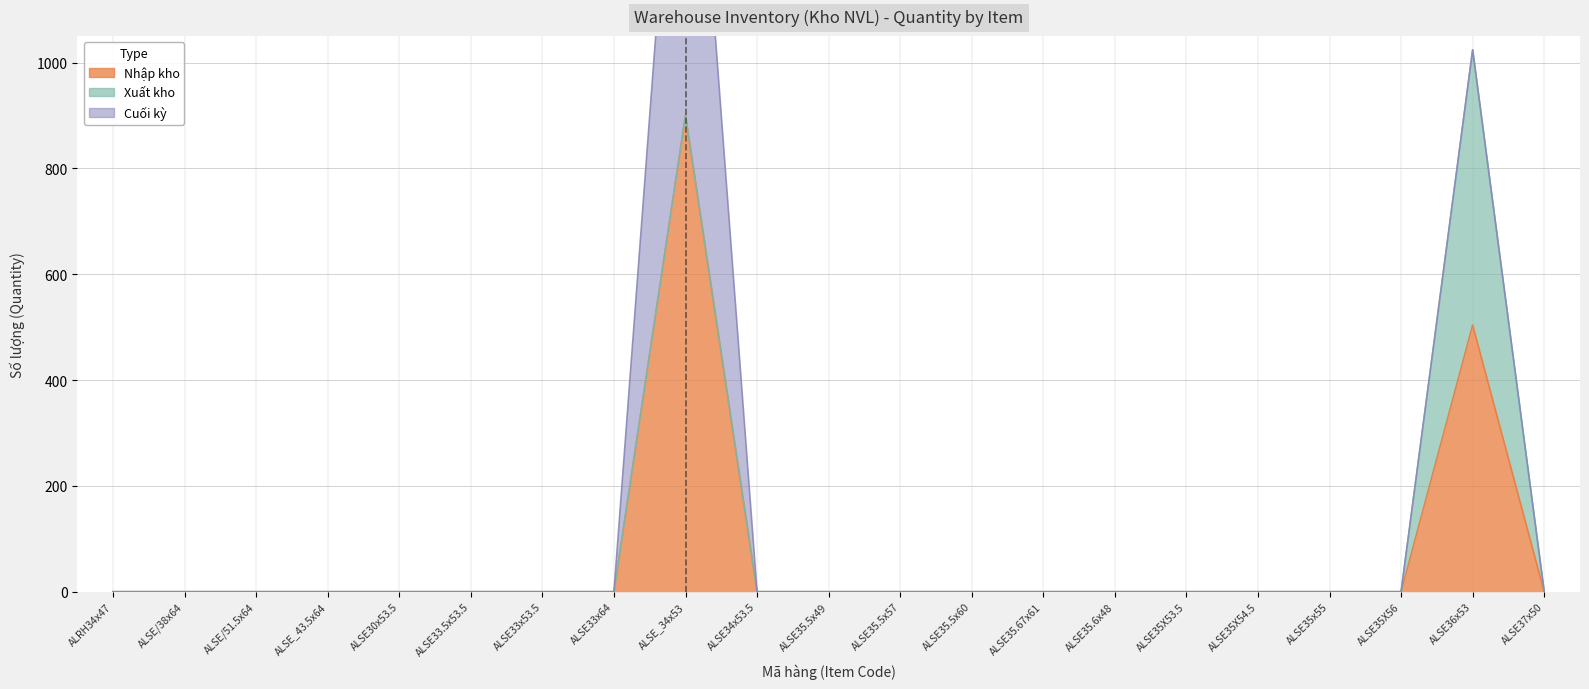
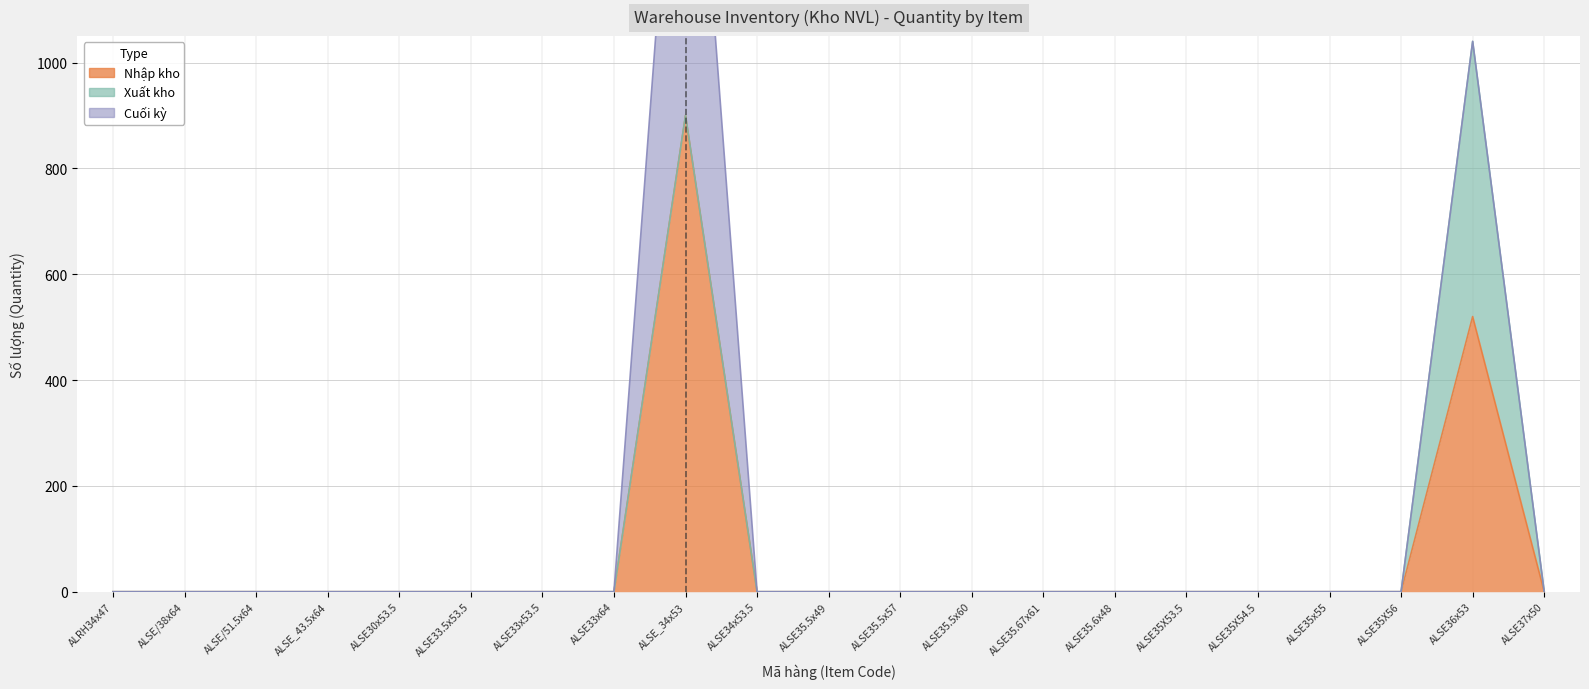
  {
    "Nhập kho": {
-     "ALSE36x53": 500
+     "ALSE36x53": 520
    }
  }
